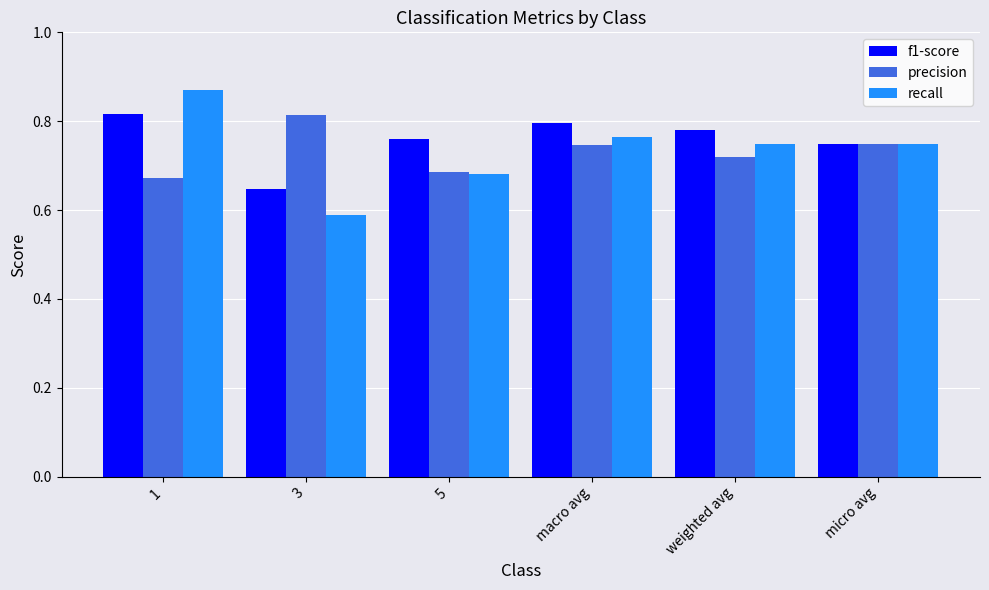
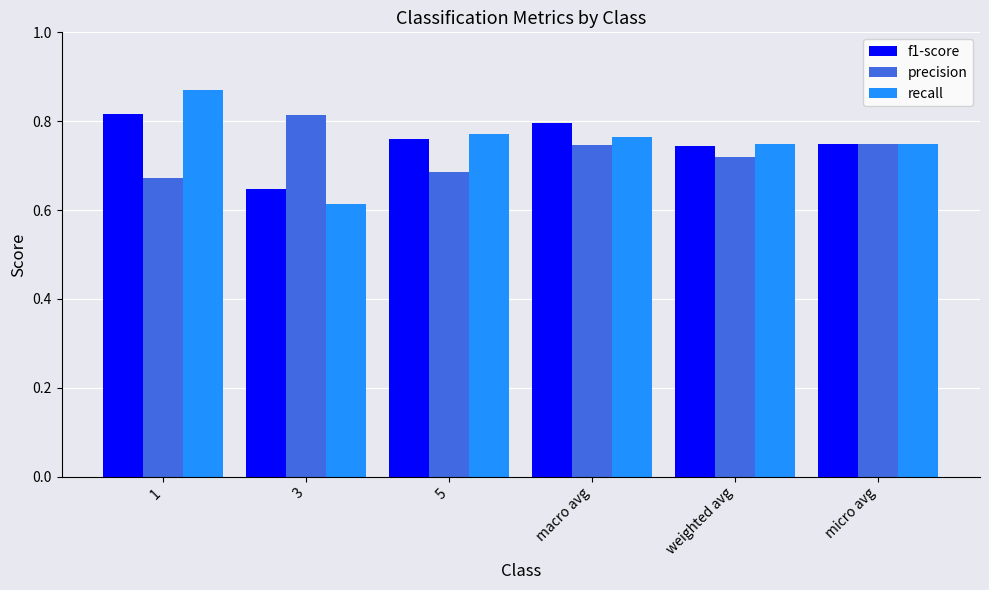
  {
    "f1-score": {
      "1": 0.82,
      "3": 0.65,
      "5": 0.76,
      "macro avg": 0.80,
-     "weighted avg": 0.78,
+     "weighted avg": 0.74,
      "micro avg": 0.75
    },
    "precision": {
      "1": 0.67,
      "3": 0.81,
      "5": 0.69,
      "macro avg": 0.75,
      "weighted avg": 0.72,
      "micro avg": 0.75
    },
    "recall": {
      "1": 0.87,
-     "3": 0.59,
-     "5": 0.68,
+     "3": 0.61,
+     "5": 0.77,
      "macro avg": 0.76,
      "weighted avg": 0.75,
      "micro avg": 0.75
    }
  }
